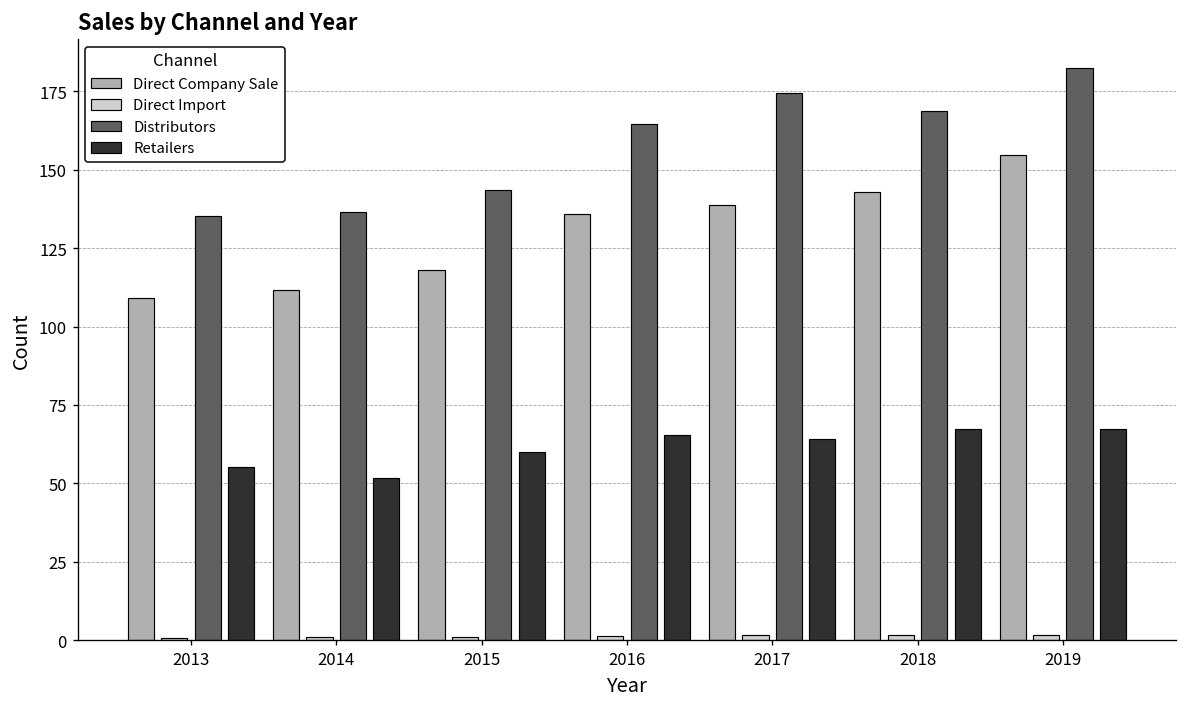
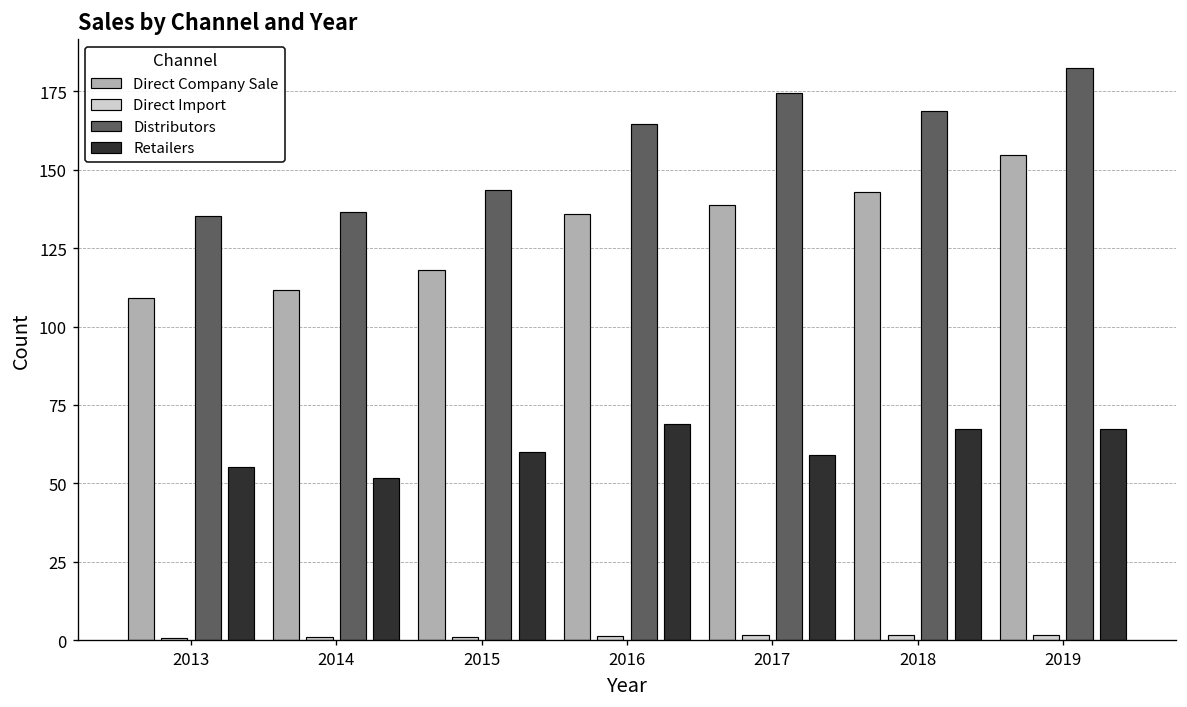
  {
    "Distributors": {
      "2013": 135,
      "2014": 137,
      "2015": 143,
      "2016": 165,
      "2017": 174,
      "2018": 169,
      "2019": 183
    },
    "Retailers": {
      "2013": 55,
      "2014": 52,
      "2015": 60,
-     "2016": 65,
-     "2017": 64,
+     "2016": 69,
+     "2017": 59,
      "2018": 67,
      "2019": 67
    }
  }
